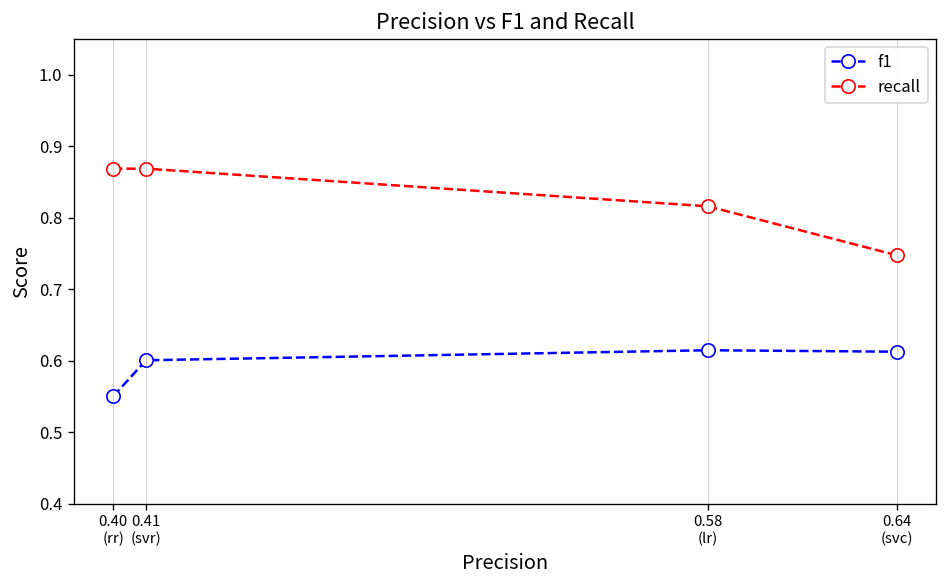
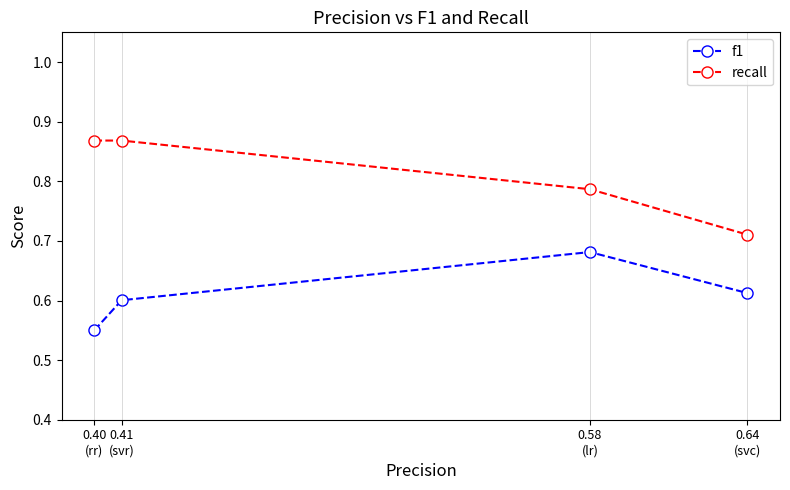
  {
    "f1": {
      "0.40 (rr)": 0.55,
      "0.41 (svr)": 0.60,
-     "0.58 (lr)": 0.61,
+     "0.58 (lr)": 0.68,
      "0.64 (svc)": 0.61
    },
    "recall": {
      "0.40 (rr)": 0.87,
      "0.41 (svr)": 0.87,
-     "0.58 (lr)": 0.82,
-     "0.64 (svc)": 0.75
+     "0.58 (lr)": 0.79,
+     "0.64 (svc)": 0.71
    }
  }
